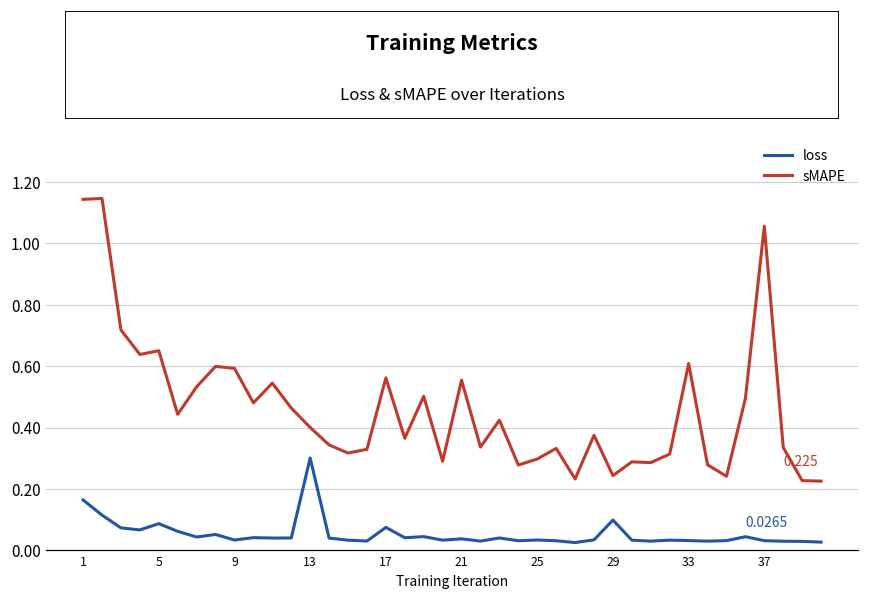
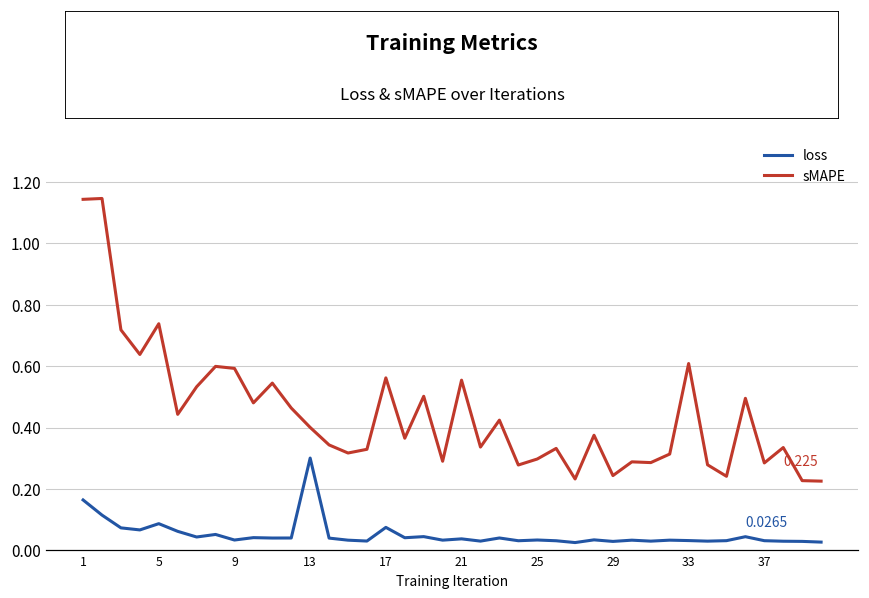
  {
    "loss": {
      "1": 0.16,
      "5": 0.09,
      "9": 0.03,
      "13": 0.30,
      "17": 0.07,
      "21": 0.04,
      "25": 0.03,
-     "29": 0.10,
+     "29": 0.03,
      "33": 0.03,
      "37": 0.03
    },
    "sMAPE": {
      "1": 1.14,
-     "5": 0.65,
+     "5": 0.74,
      "9": 0.59,
      "13": 0.40,
      "17": 0.56,
      "21": 0.55,
      "25": 0.30,
      "29": 0.24,
      "33": 0.61,
-     "37": 1.06
+     "37": 0.28
    }
  }
